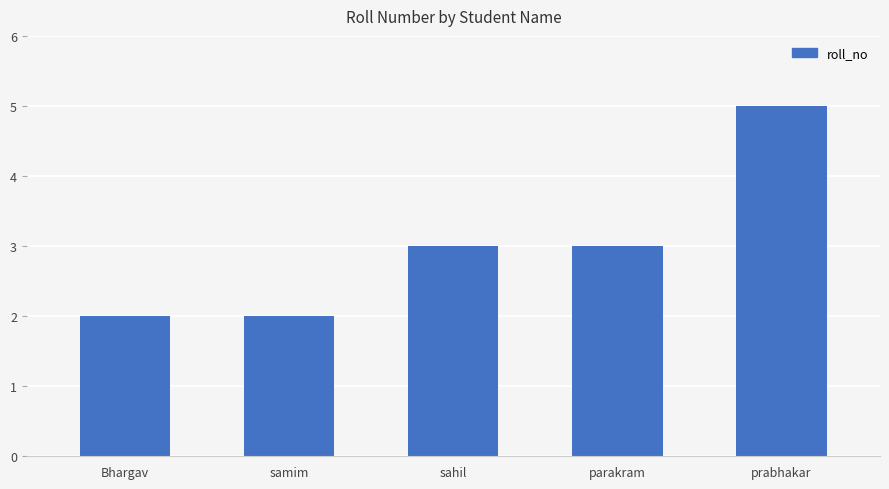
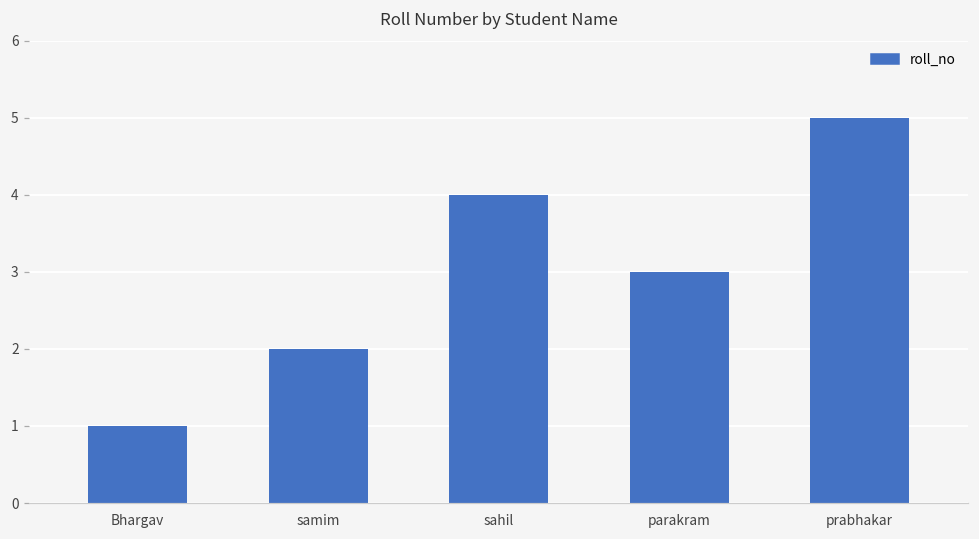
  {
-   "Bhargav": 2,
+   "Bhargav": 1,
    "samim": 2,
-   "sahil": 3,
+   "sahil": 4,
    "parakram": 3,
    "prabhakar": 5
  }
